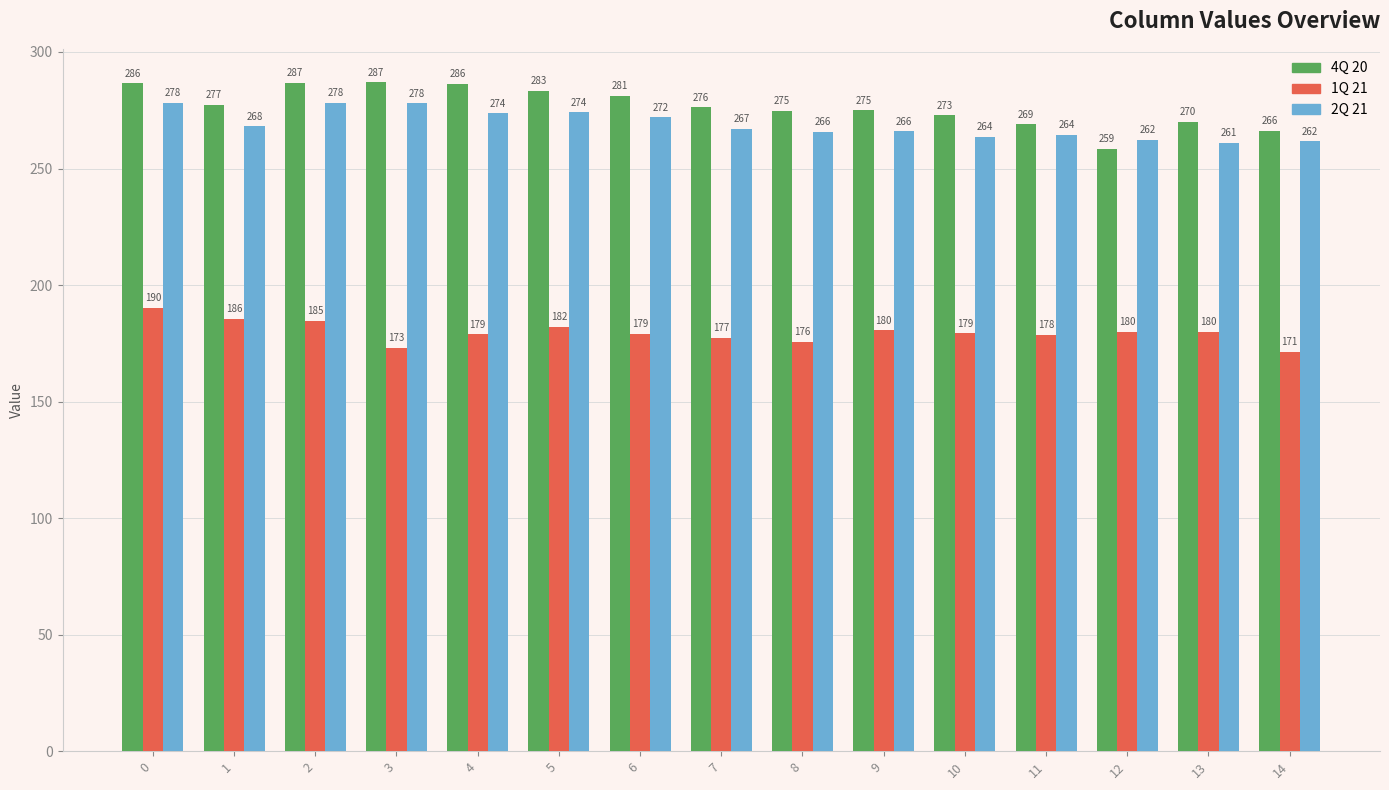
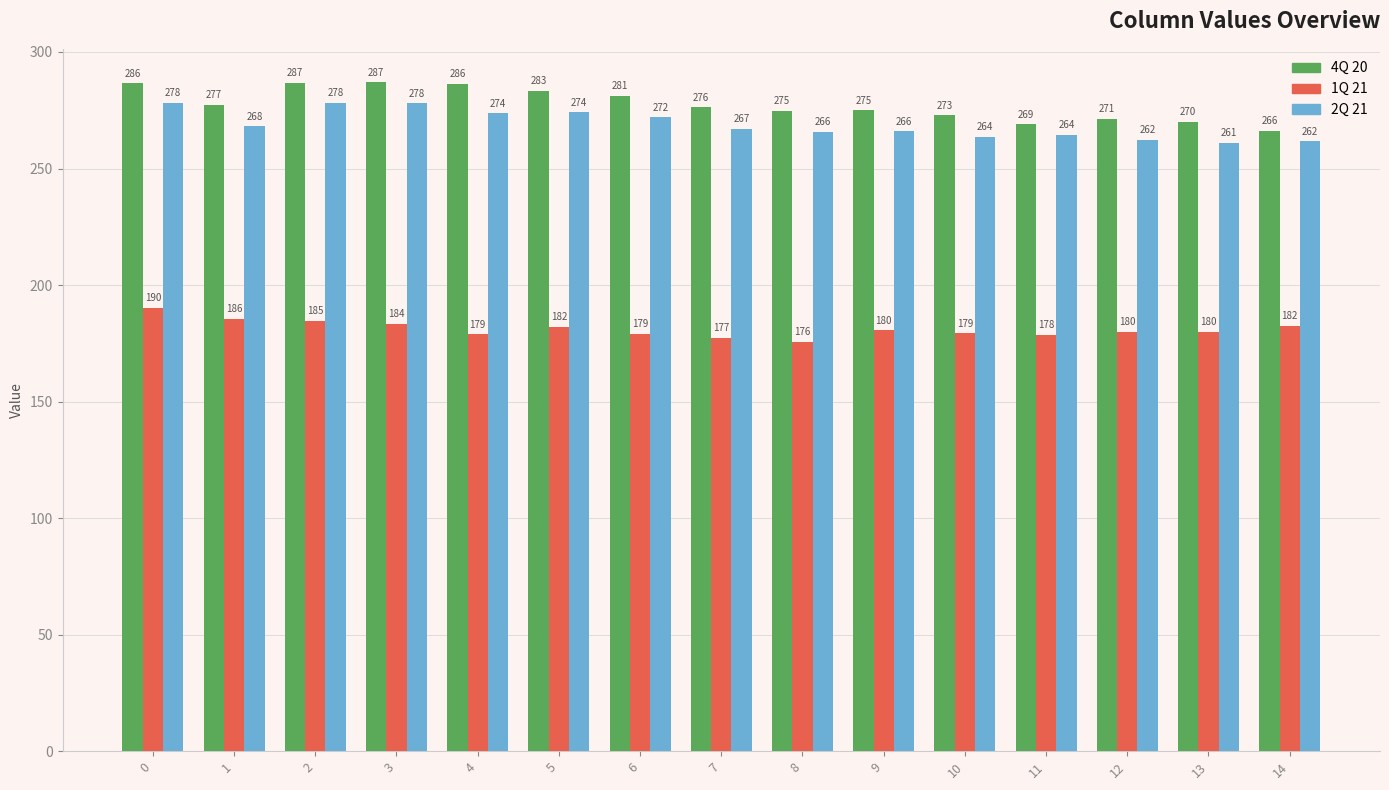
  {
    "4Q 20": {
      "0": 286,
      "1": 277,
      "2": 287,
      "3": 287,
      "4": 286,
      "5": 283,
      "6": 281,
      "7": 276,
      "8": 275,
      "9": 275,
      "10": 273,
      "11": 269,
-     "12": 259,
+     "12": 271,
      "13": 270,
      "14": 266
    },
    "1Q 21": {
      "0": 190,
      "1": 186,
      "2": 185,
-     "3": 173,
+     "3": 184,
      "4": 179,
      "5": 182,
      "6": 179,
      "7": 177,
      "8": 176,
      "9": 180,
      "10": 179,
      "11": 178,
      "12": 180,
      "13": 180,
-     "14": 171
+     "14": 182
    },
    "2Q 21": {
      "0": 278,
      "1": 268,
      "2": 278,
      "3": 278,
      "4": 274,
      "5": 274,
      "6": 272,
      "7": 267,
      "8": 266,
      "9": 266,
      "10": 264,
      "11": 264,
      "12": 262,
      "13": 261,
      "14": 262
    }
  }
